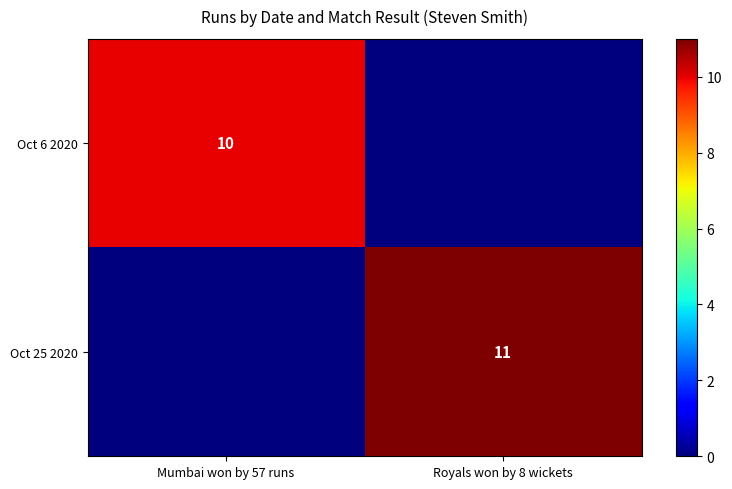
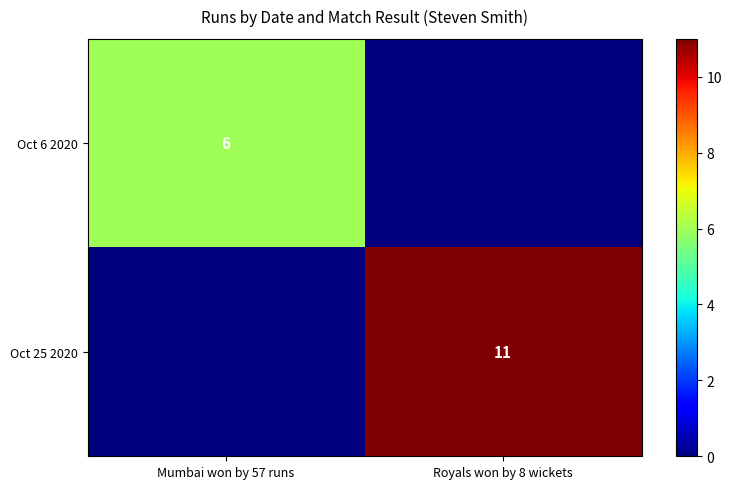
  {
    "Oct 6 2020": {
-     "Mumbai won by 57 runs": 10
+     "Mumbai won by 57 runs": 6
    },
    "Oct 25 2020": {
      "Royals won by 8 wickets": 11
    }
  }
